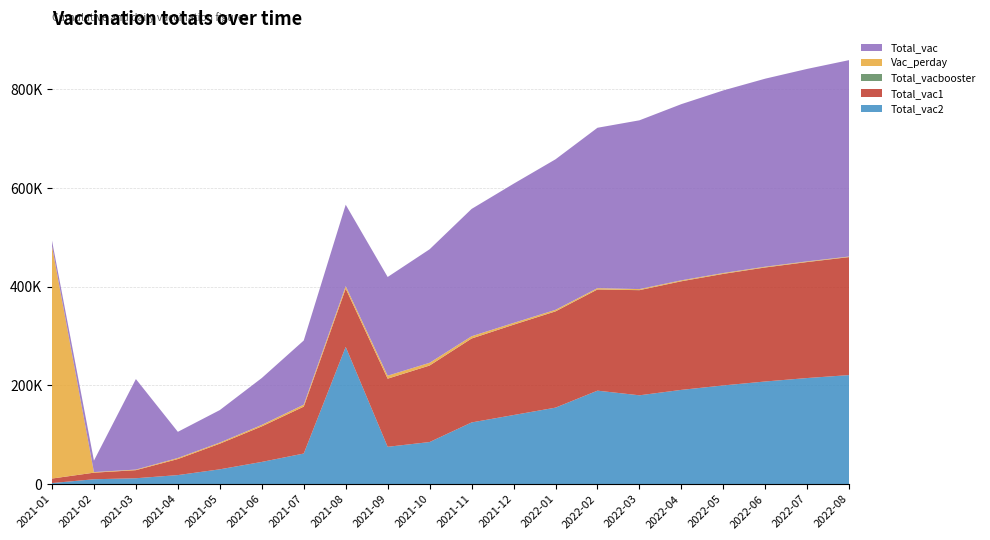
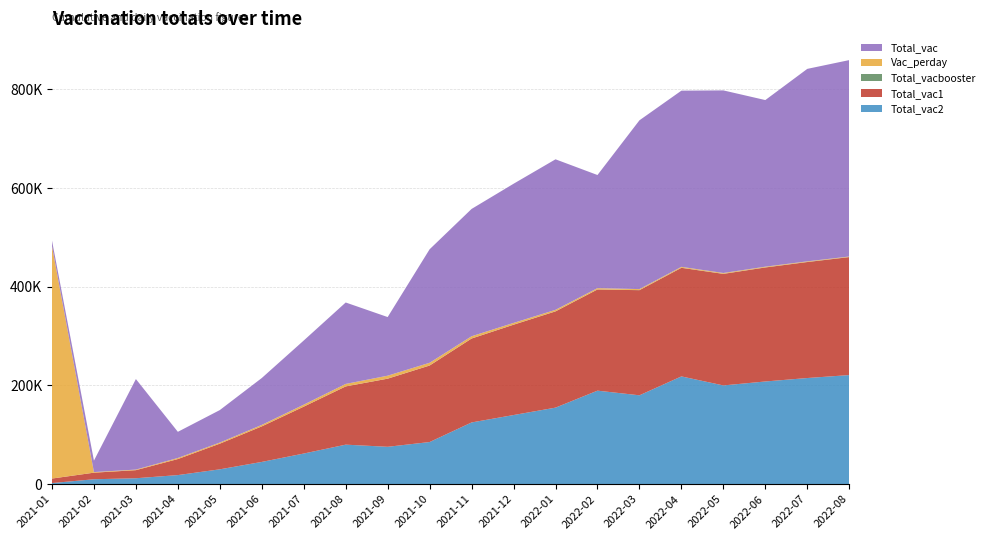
  {
    "Total_vac2": {
      "2021-02": 10000,
      "2021-03": 10000,
      "2021-04": 20000,
      "2021-05": 30000,
      "2021-06": 50000,
      "2021-07": 60000,
-     "2021-08": 280000,
+     "2021-08": 80000,
      "2021-09": 80000,
      "2021-10": 90000,
      "2021-11": 130000,
      "2021-12": 140000,
      "2022-01": 160000,
      "2022-02": 190000,
      "2022-03": 180000,
-     "2022-04": 190000,
+     "2022-04": 220000,
      "2022-05": 200000,
      "2022-06": 210000,
      "2022-07": 220000,
      "2022-08": 220000
    },
    "Vac_perday": {
      "2021-01": 470000,
      "2021-09": 10000,
      "2021-10": 10000
    },
    "Total_vac": {
      "2021-01": 10000,
      "2021-02": 20000,
      "2021-03": 180000,
      "2021-04": 50000,
      "2021-05": 70000,
      "2021-06": 100000,
      "2021-07": 130000,
      "2021-08": 170000,
-     "2021-09": 200000,
+     "2021-09": 120000,
      "2021-10": 230000,
      "2021-11": 260000,
      "2021-12": 280000,
      "2022-01": 310000,
-     "2022-02": 330000,
+     "2022-02": 230000,
      "2022-03": 340000,
      "2022-04": 360000,
      "2022-05": 370000,
-     "2022-06": 380000,
+     "2022-06": 340000,
      "2022-07": 390000,
      "2022-08": 400000
    }
  }
